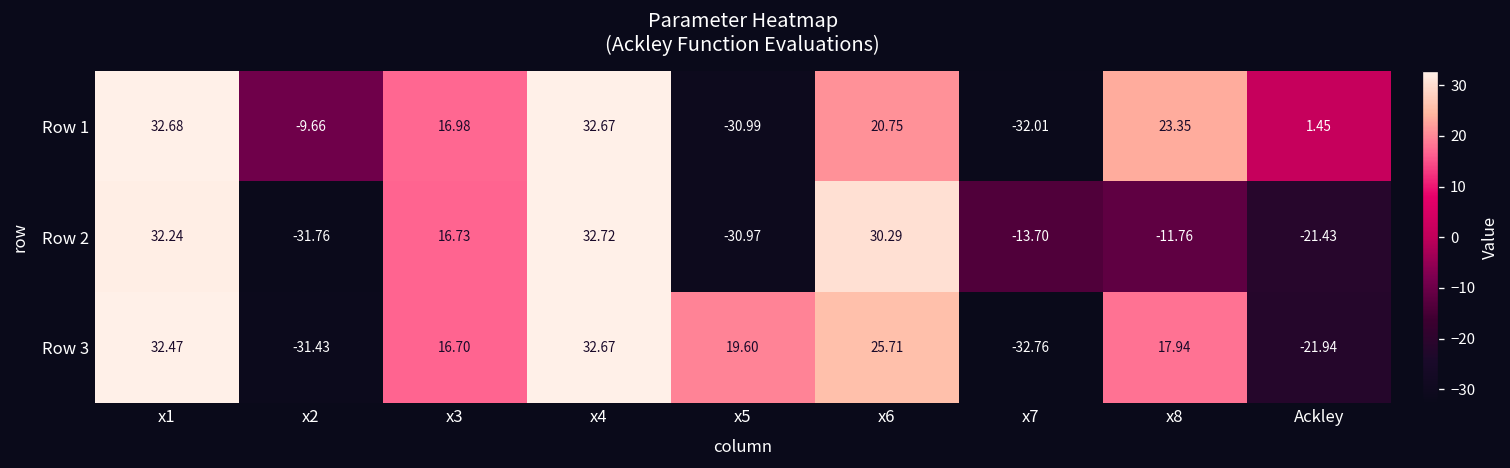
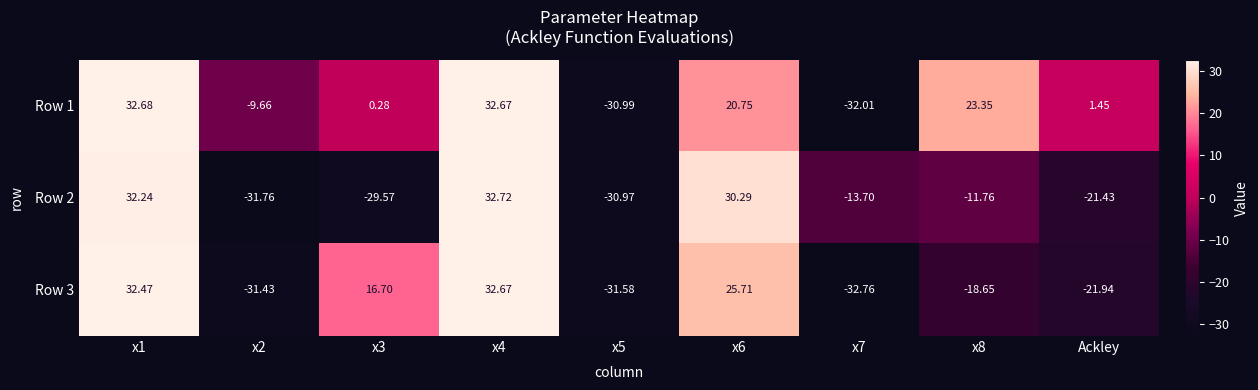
  {
    "Row 1": {
      "x1": 32.68,
      "x2": -9.66,
-     "x3": 16.98,
+     "x3": 0.28,
      "x4": 32.67,
      "x5": -30.99,
      "x6": 20.75,
      "x7": -32.01,
      "x8": 23.35,
      "Ackley": 1.45
    },
    "Row 2": {
      "x1": 32.24,
      "x2": -31.76,
-     "x3": 16.73,
+     "x3": -29.57,
      "x4": 32.72,
      "x5": -30.97,
      "x6": 30.29,
      "x7": -13.70,
      "x8": -11.76,
      "Ackley": -21.43
    },
    "Row 3": {
      "x1": 32.47,
      "x2": -31.43,
      "x3": 16.70,
      "x4": 32.67,
-     "x5": 19.60,
+     "x5": -31.58,
      "x6": 25.71,
      "x7": -32.76,
-     "x8": 17.94,
+     "x8": -18.65,
      "Ackley": -21.94
    }
  }
